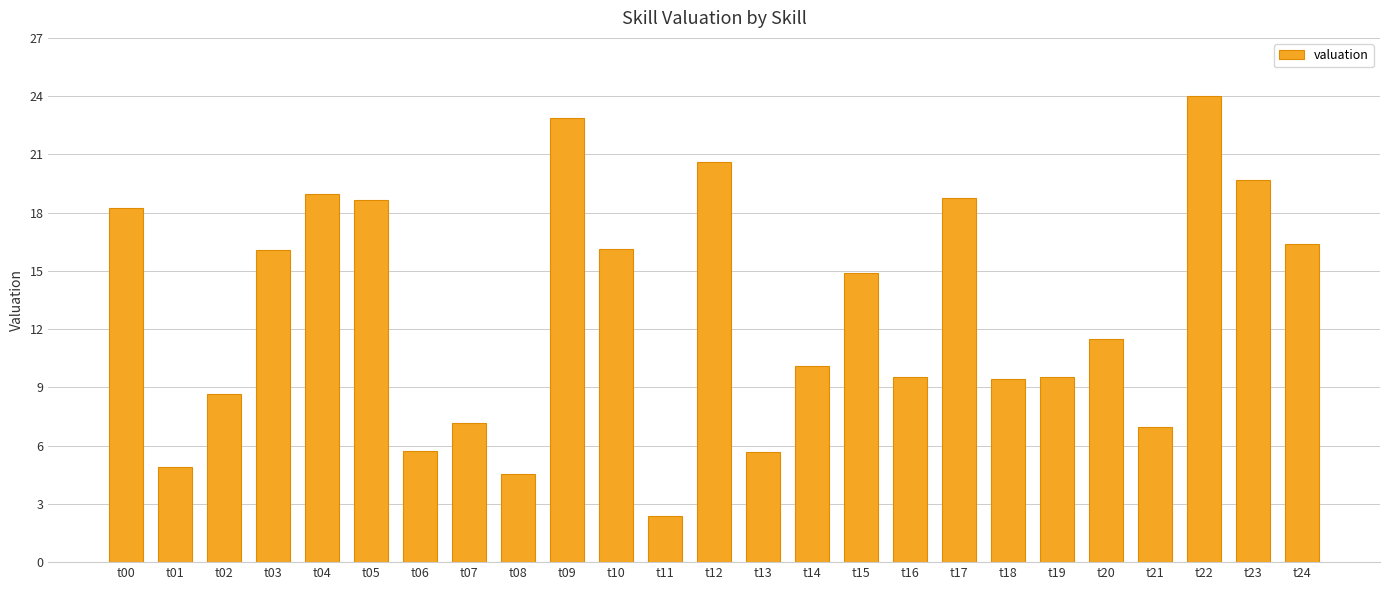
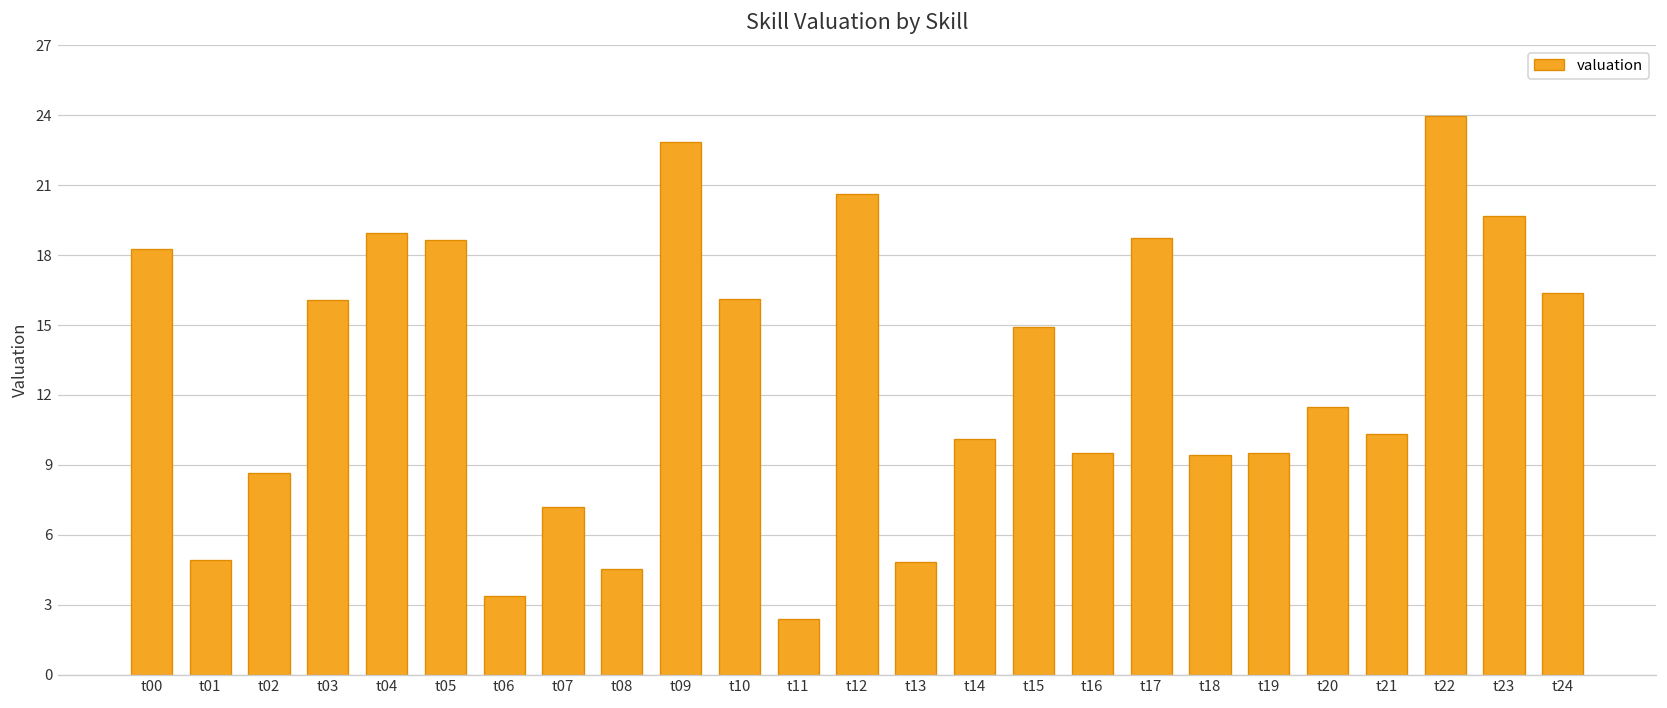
  {
    "t00": 18.3,
    "t01": 4.9,
    "t02": 8.6,
    "t03": 16.1,
    "t04": 18.9,
    "t05": 18.7,
-   "t06": 5.7,
+   "t06": 3.4,
    "t07": 7.2,
    "t08": 4.5,
    "t09": 22.9,
    "t10": 16.1,
    "t11": 2.4,
    "t12": 20.6,
-   "t13": 5.7,
+   "t13": 4.9,
    "t14": 10.1,
    "t15": 14.9,
    "t16": 9.5,
    "t17": 18.7,
    "t18": 9.4,
    "t19": 9.5,
    "t20": 11.5,
-   "t21": 7.0,
+   "t21": 10.3,
    "t22": 24.0,
    "t23": 19.7,
    "t24": 16.4
  }
